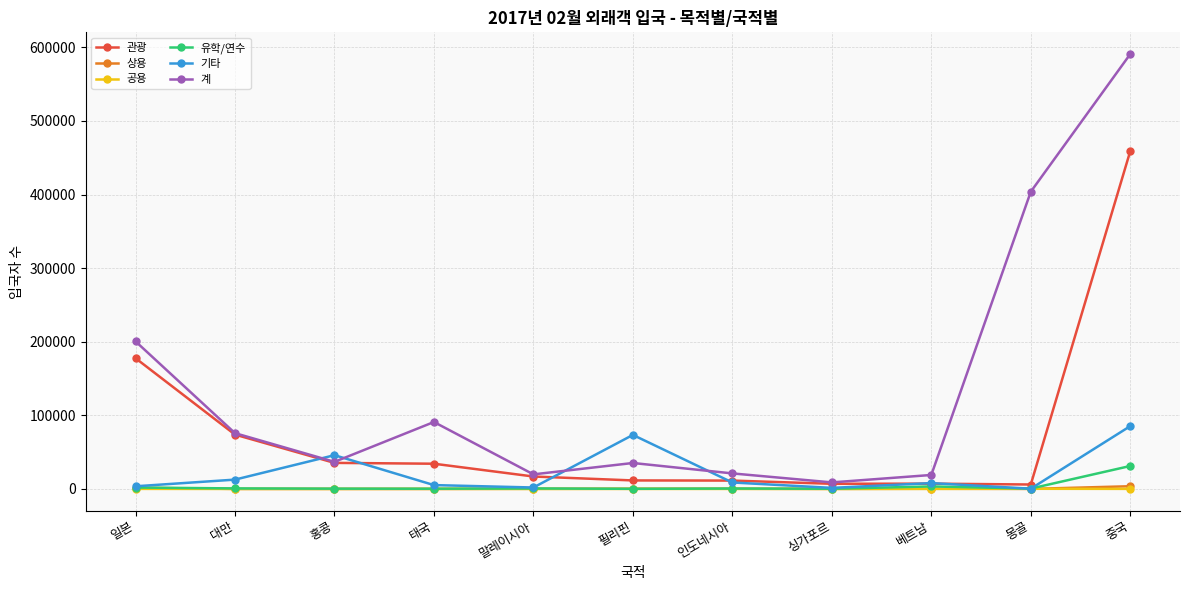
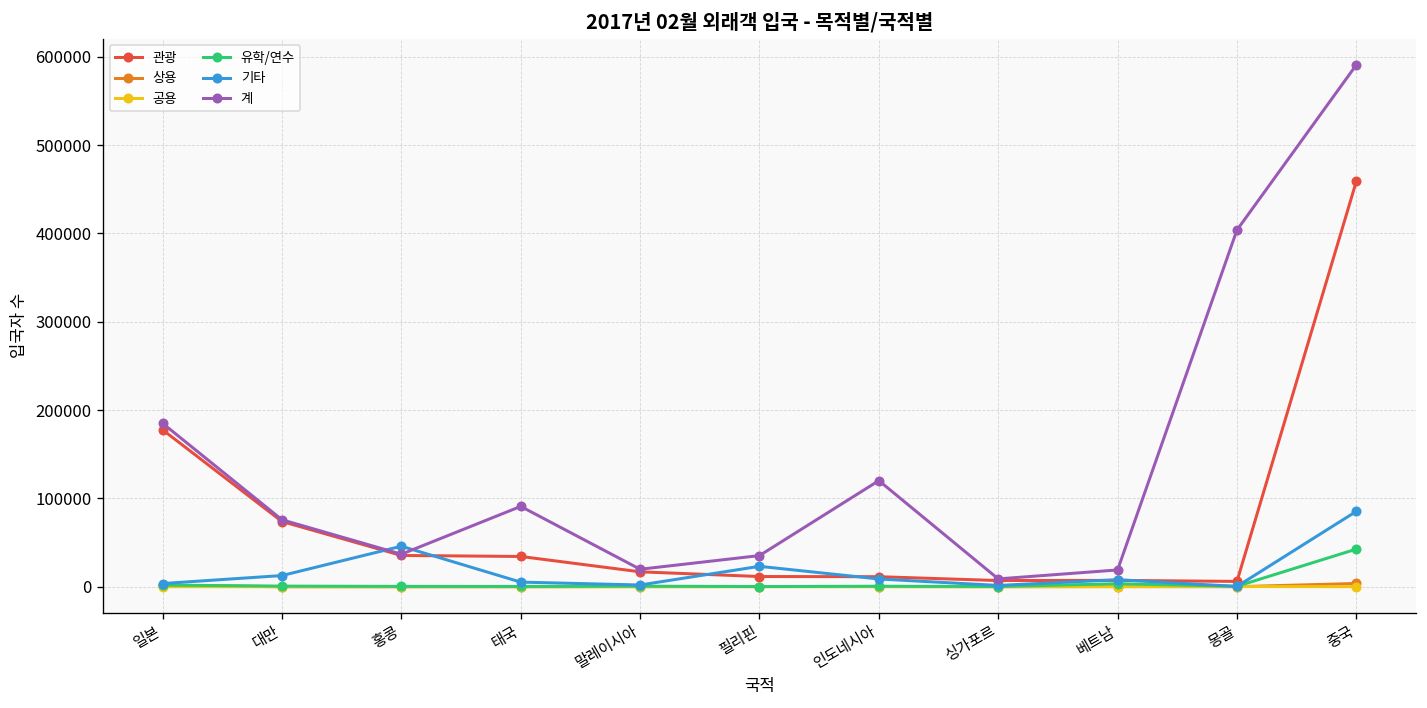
  {
    "공용": {
      "중국": 0
    },
    "유학/연수": {
-     "중국": 30000
+     "중국": 40000
    },
    "기타": {
      "대만": 10000,
      "홍콩": 50000,
      "태국": 10000,
-     "필리핀": 70000,
+     "필리핀": 20000,
      "중국": 90000
    },
    "계": {
-     "일본": 200000,
+     "일본": 190000,
      "태국": 90000,
      "필리핀": 40000,
-     "인도네시아": 20000,
+     "인도네시아": 120000,
      "베트남": 20000,
      "몽골": 400000,
      "중국": 590000
    }
  }
